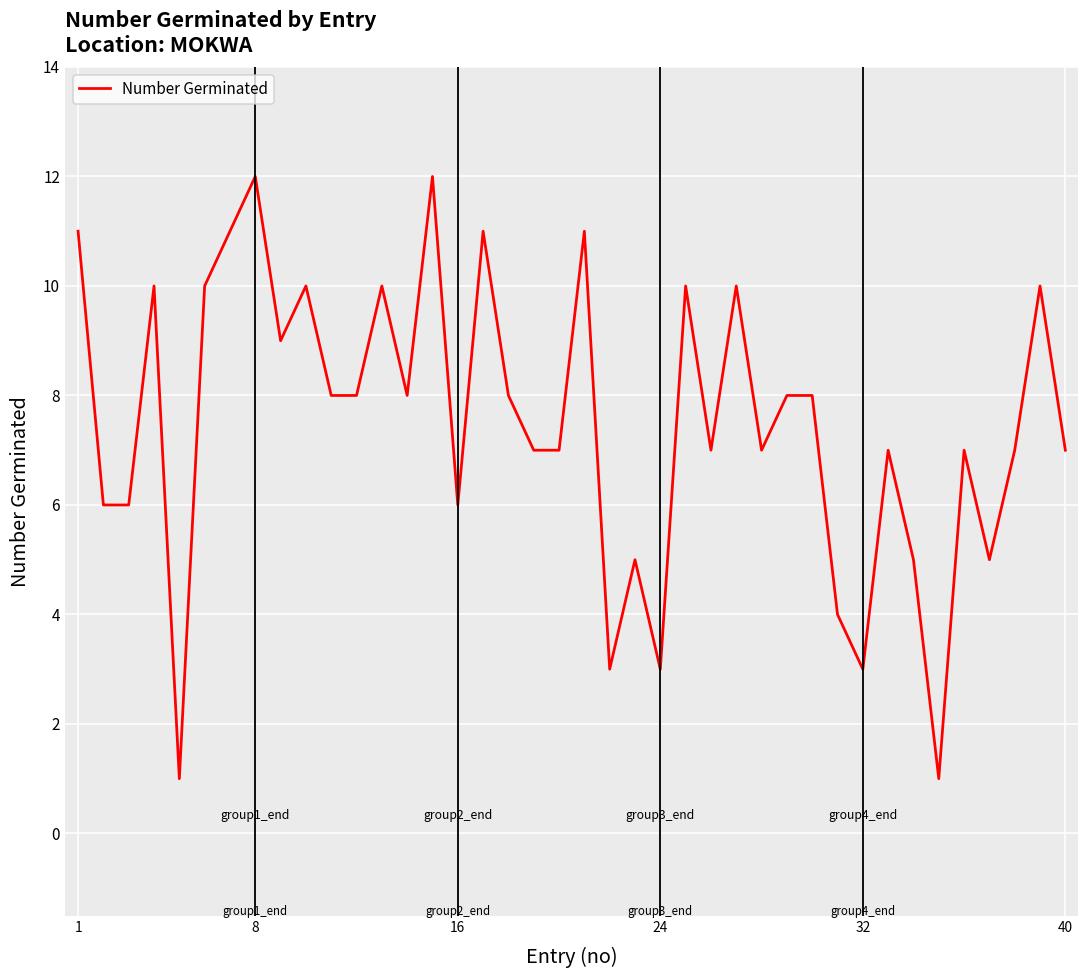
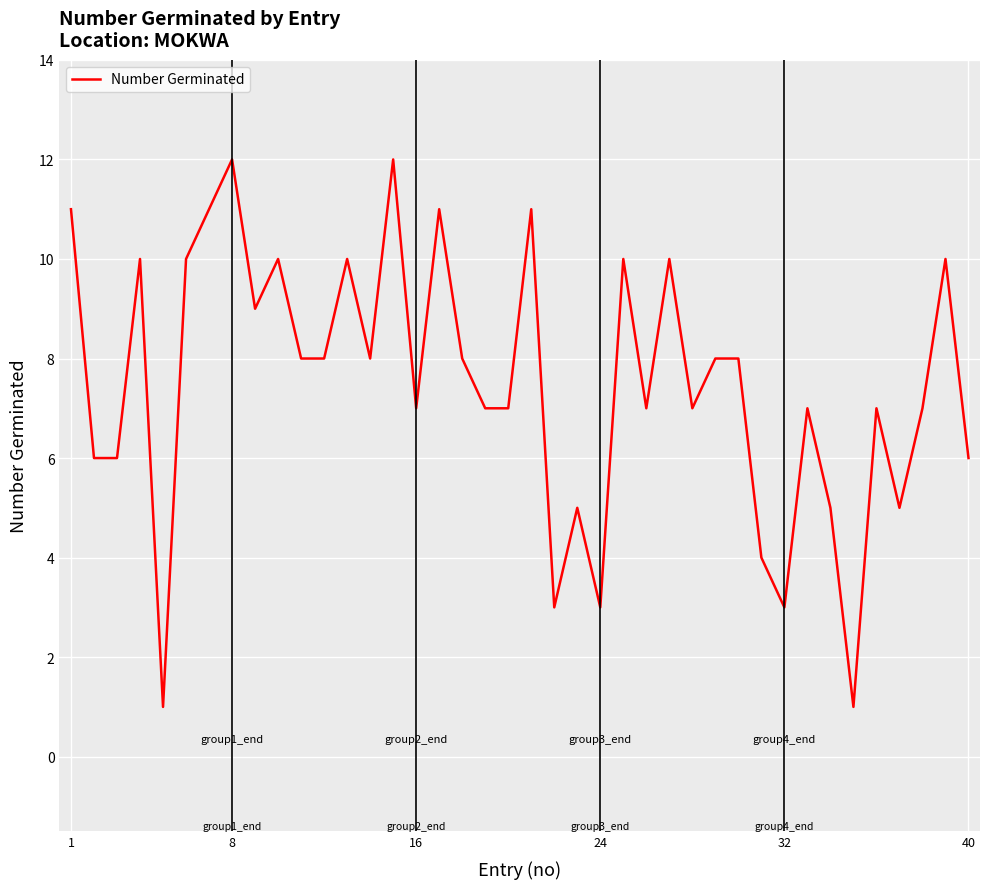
  {
    "1": 11,
    "8": 12,
-   "16": 6,
+   "16": 7,
    "24": 3,
    "32": 3,
-   "40": 7
+   "40": 6
  }
